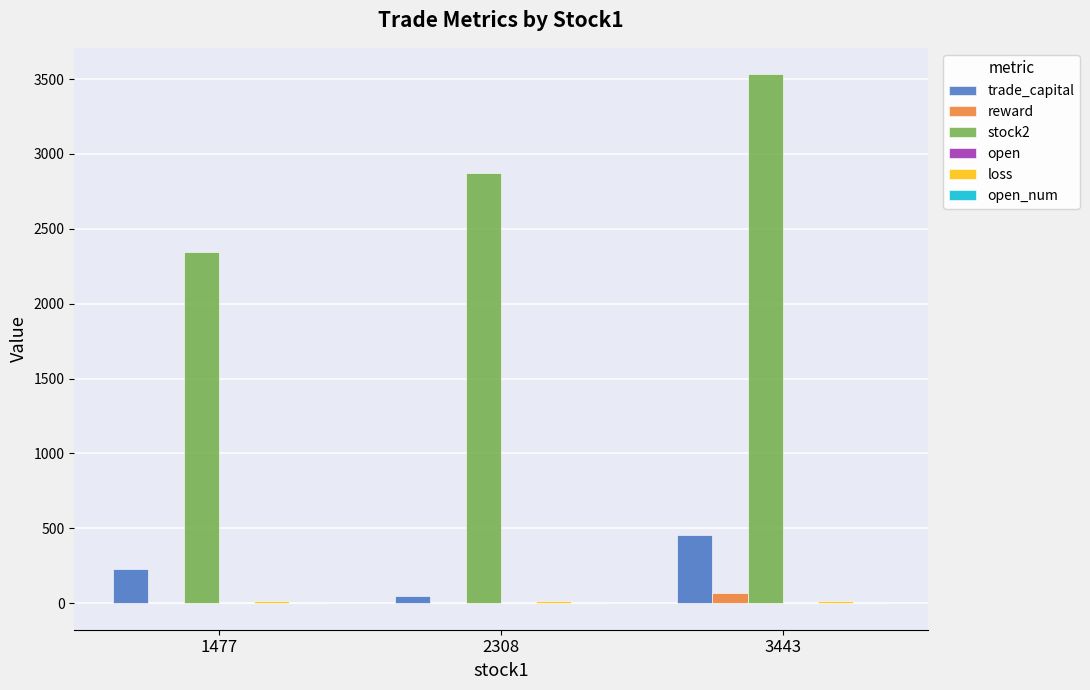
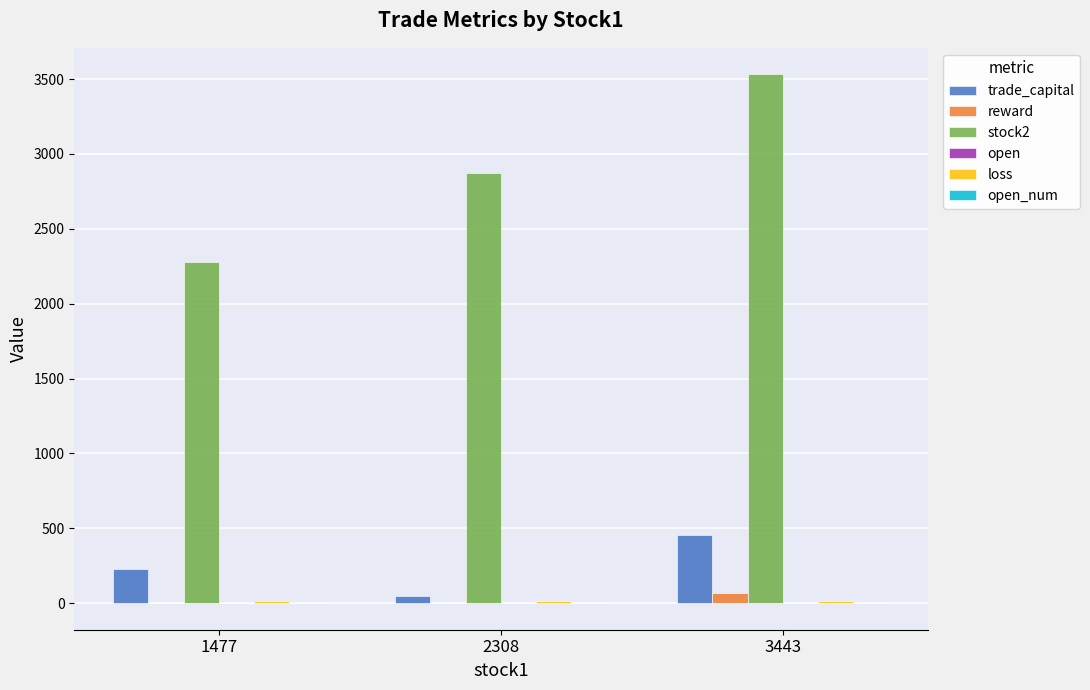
  {
    "trade_capital": {
      "1477": 230,
      "2308": 50,
      "3443": 450
    },
    "reward": {
      "3443": 70
    },
    "stock2": {
-     "1477": 2340,
+     "1477": 2280,
      "2308": 2870,
      "3443": 3530
    }
  }
